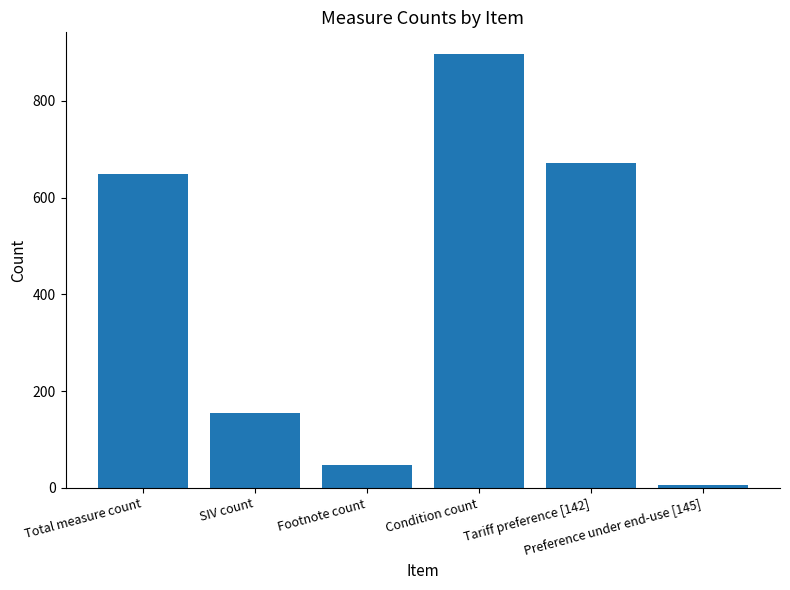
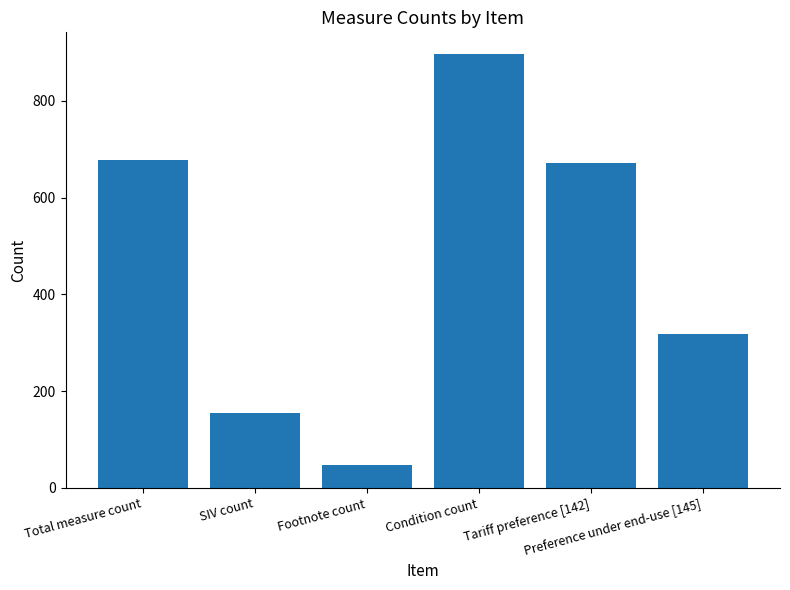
  {
-   "Total measure count": 650,
+   "Total measure count": 680,
    "SIV count": 160,
    "Footnote count": 50,
    "Condition count": 900,
    "Tariff preference [142]": 670,
-   "Preference under end-use [145]": 10
+   "Preference under end-use [145]": 320
  }
